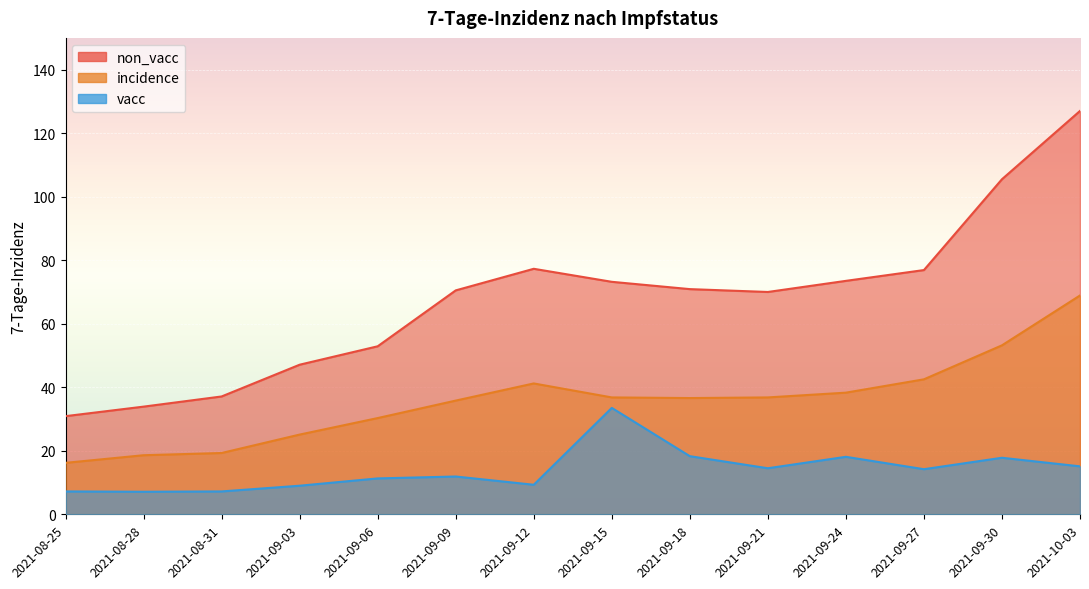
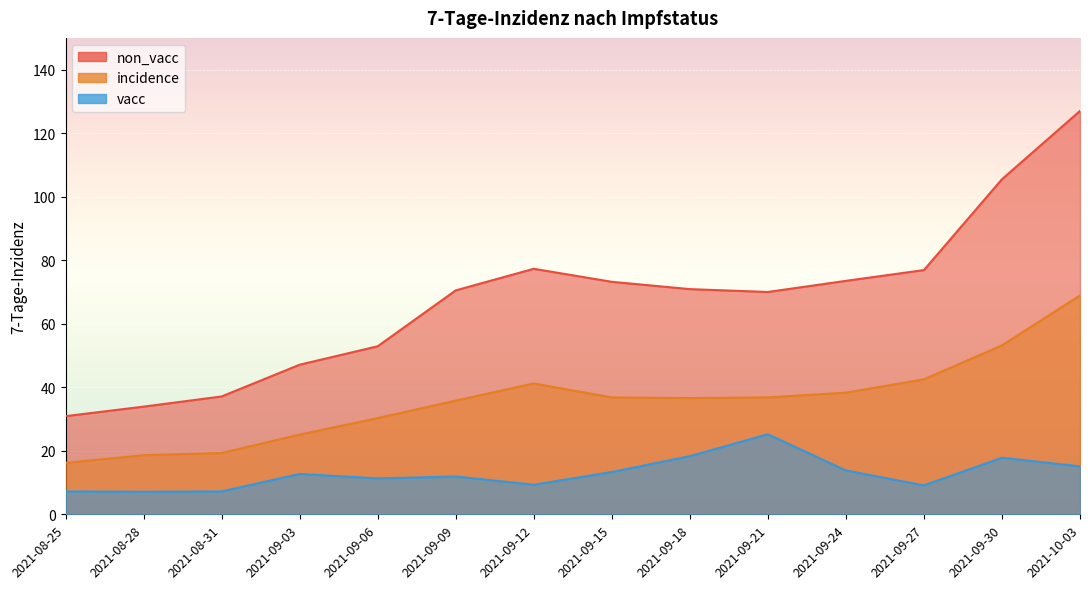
  {
    "vacc": {
      "2021-08-25": 7,
      "2021-08-28": 7,
      "2021-08-31": 7,
-     "2021-09-03": 9,
+     "2021-09-03": 13,
      "2021-09-06": 11,
      "2021-09-09": 12,
      "2021-09-12": 9,
-     "2021-09-15": 34,
+     "2021-09-15": 13,
      "2021-09-18": 18,
-     "2021-09-21": 15,
-     "2021-09-24": 18,
-     "2021-09-27": 14,
+     "2021-09-21": 25,
+     "2021-09-24": 14,
+     "2021-09-27": 9,
      "2021-09-30": 18,
      "2021-10-03": 15
    }
  }
